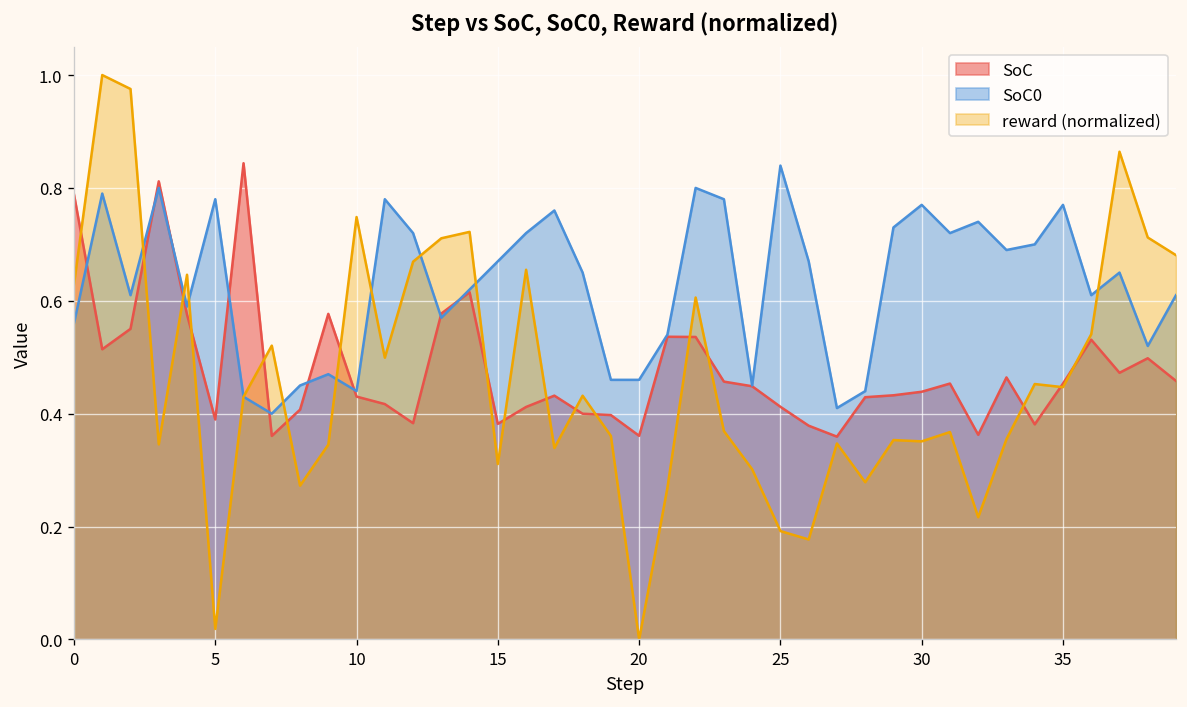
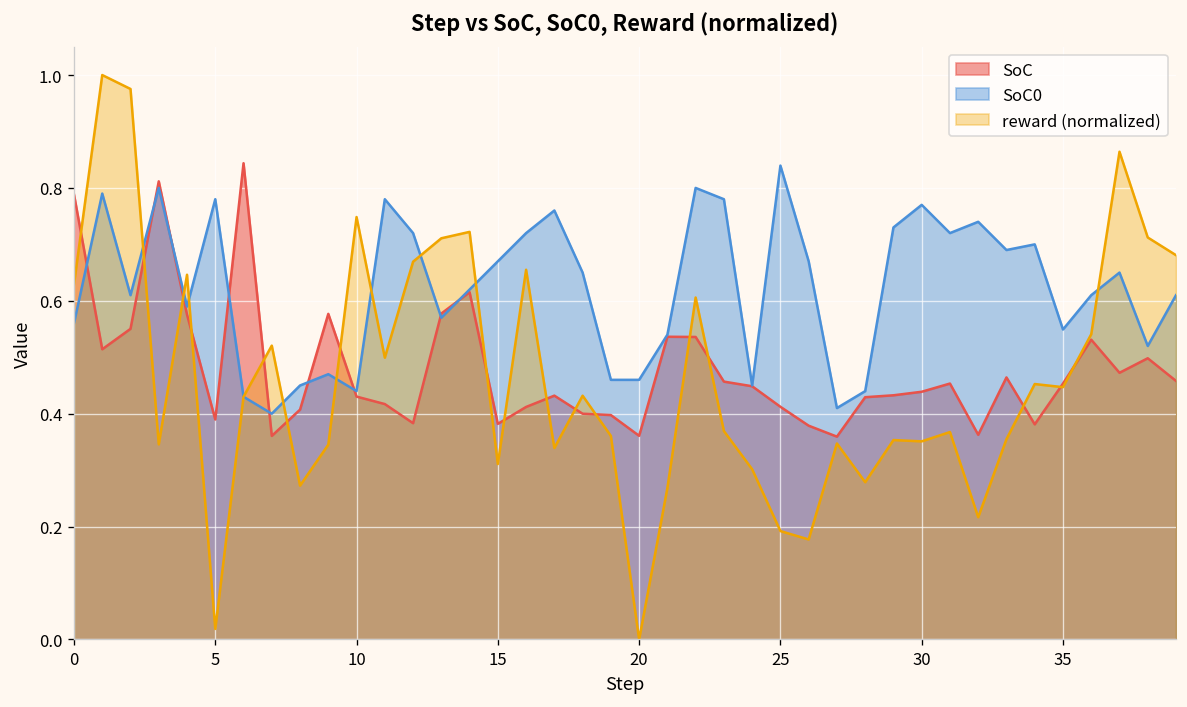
  {
    "SoC": {
      "0": 0.79,
      "5": 0.39,
      "10": 0.43,
      "15": 0.38,
      "20": 0.36,
      "25": 0.41,
      "30": 0.44,
      "35": 0.45
    },
    "SoC0": {
      "0": 0.56,
      "5": 0.78,
      "10": 0.44,
      "15": 0.67,
      "20": 0.46,
      "25": 0.84,
      "30": 0.77,
-     "35": 0.77
+     "35": 0.55
    },
    "reward (normalized)": {
      "0": 0.63,
      "5": 0.02,
      "10": 0.75,
      "15": 0.31,
      "20": 0.00,
      "25": 0.19,
      "30": 0.35,
      "35": 0.45
    }
  }
